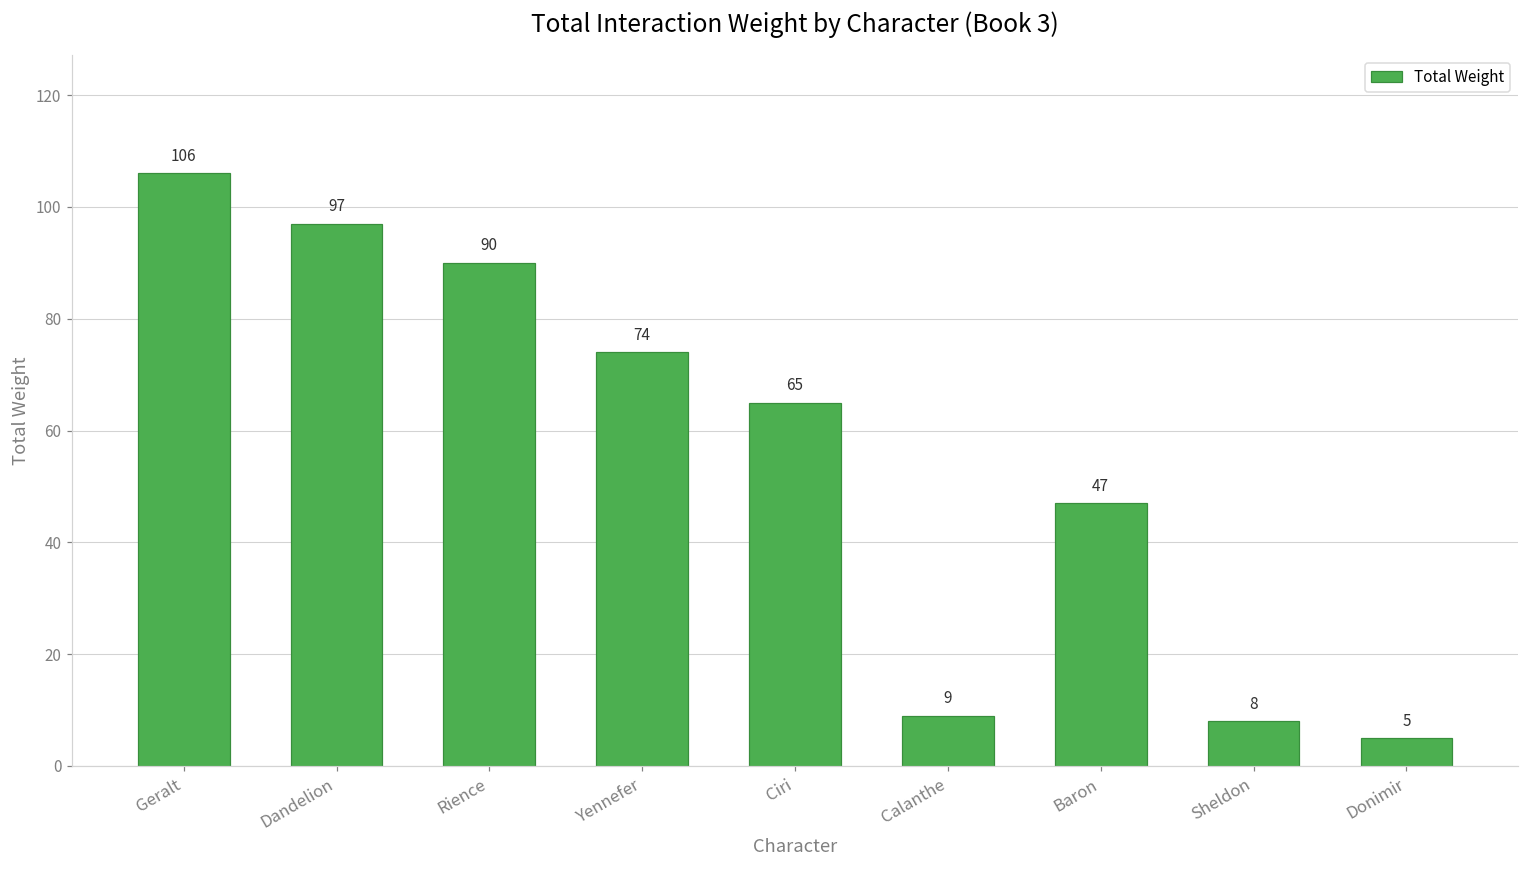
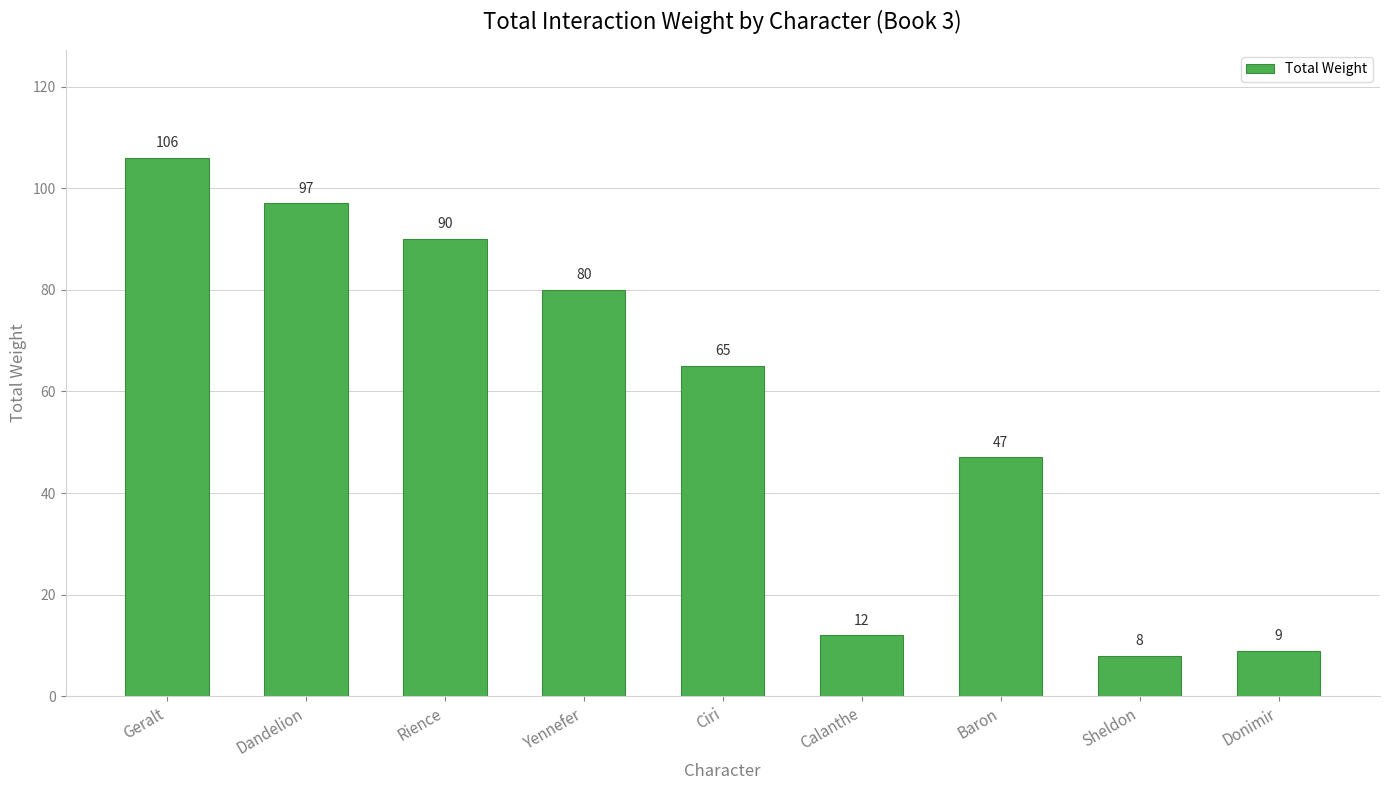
  {
    "Geralt": 106,
    "Dandelion": 97,
    "Rience": 90,
-   "Yennefer": 74,
+   "Yennefer": 80,
    "Ciri": 65,
-   "Calanthe": 9,
+   "Calanthe": 12,
    "Baron": 47,
    "Sheldon": 8,
-   "Donimir": 5
+   "Donimir": 9
  }
